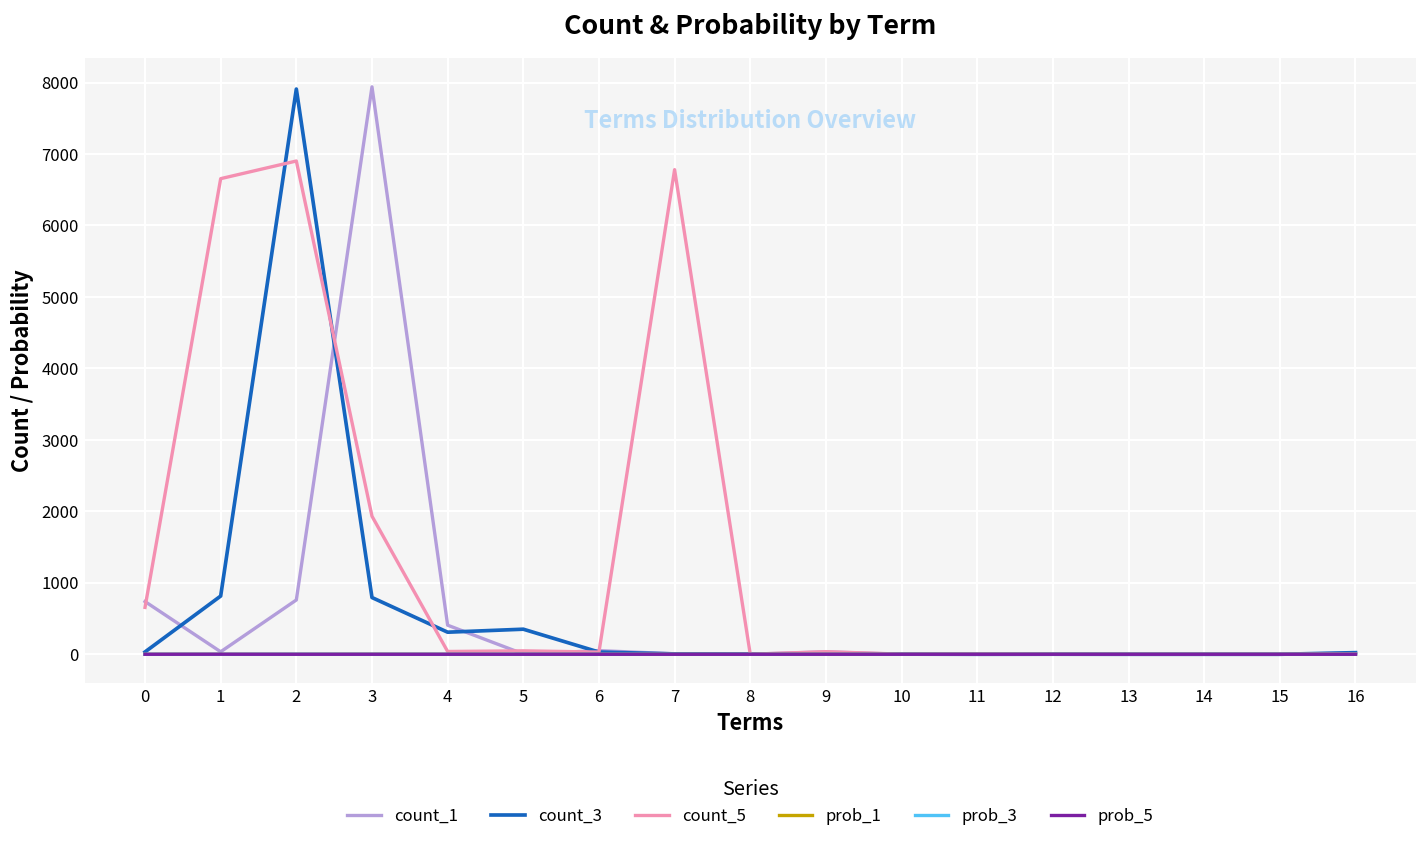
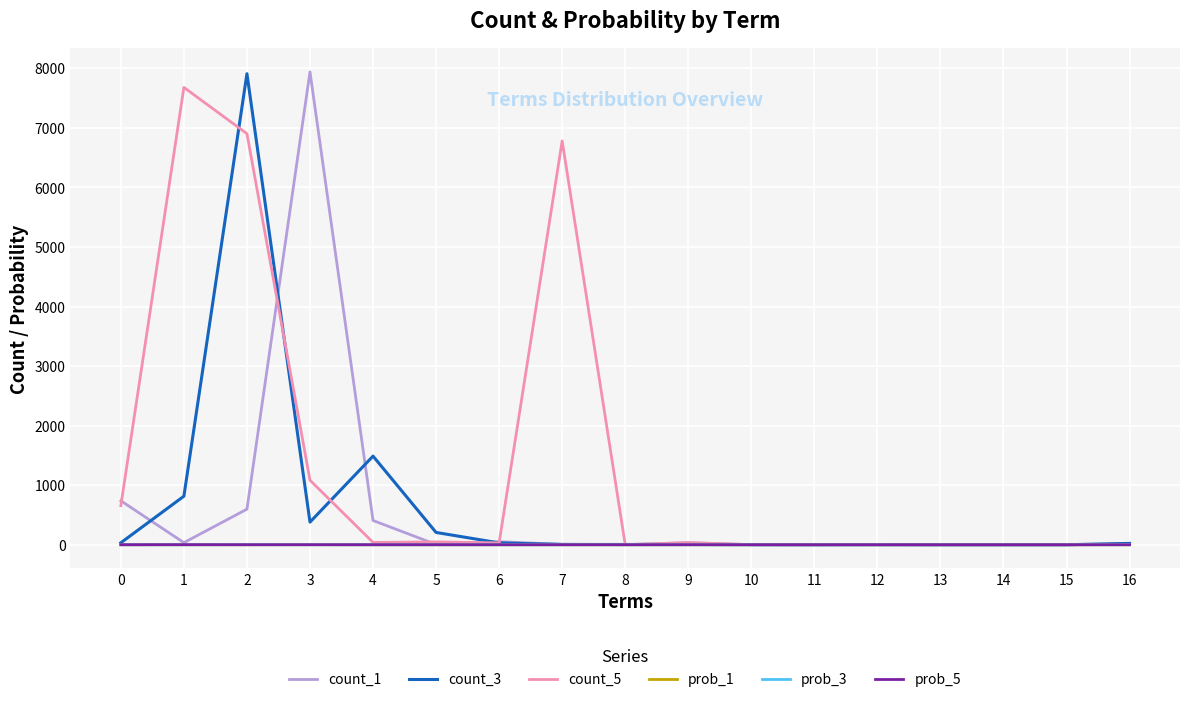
  {
    "count_1": {
      "0": 700,
-     "2": 800,
+     "2": 600,
      "3": 7900,
      "4": 400
    },
    "count_3": {
      "1": 800,
      "2": 7900,
-     "3": 800,
-     "4": 300,
-     "5": 400
+     "3": 400,
+     "4": 1500,
+     "5": 200
    },
    "count_5": {
      "0": 700,
-     "1": 6700,
+     "1": 7700,
      "2": 6900,
-     "3": 1900,
+     "3": 1100,
      "5": 0,
      "7": 6800
    },
    "prob_5": {
      "2": 0,
      "3": 0
    }
  }
